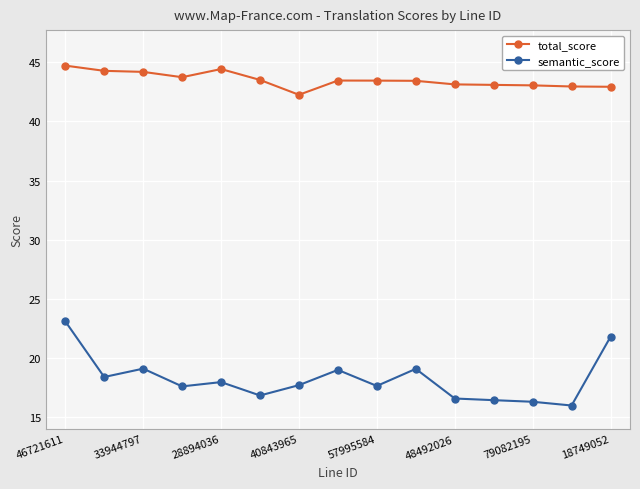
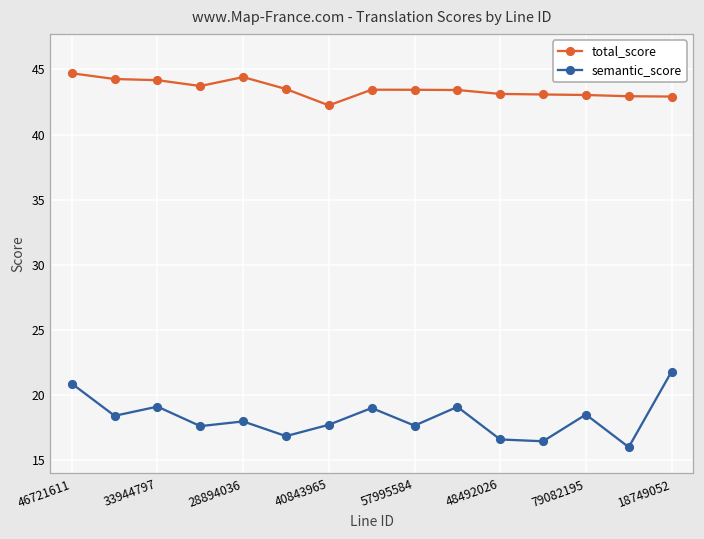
  {
    "total_score": {
      "46721611": 44.7,
      "33944797": 44.2,
      "28894036": 44.4,
      "40843965": 42.2,
      "57995584": 43.4,
      "48492026": 43.1,
      "79082195": 43.0,
      "18749052": 42.9
    },
    "semantic_score": {
-     "46721611": 23.1,
+     "46721611": 20.9,
      "33944797": 19.1,
      "28894036": 18.0,
      "40843965": 17.7,
      "57995584": 17.6,
      "48492026": 16.6,
-     "79082195": 16.3,
+     "79082195": 18.5,
      "18749052": 21.8
    }
  }
